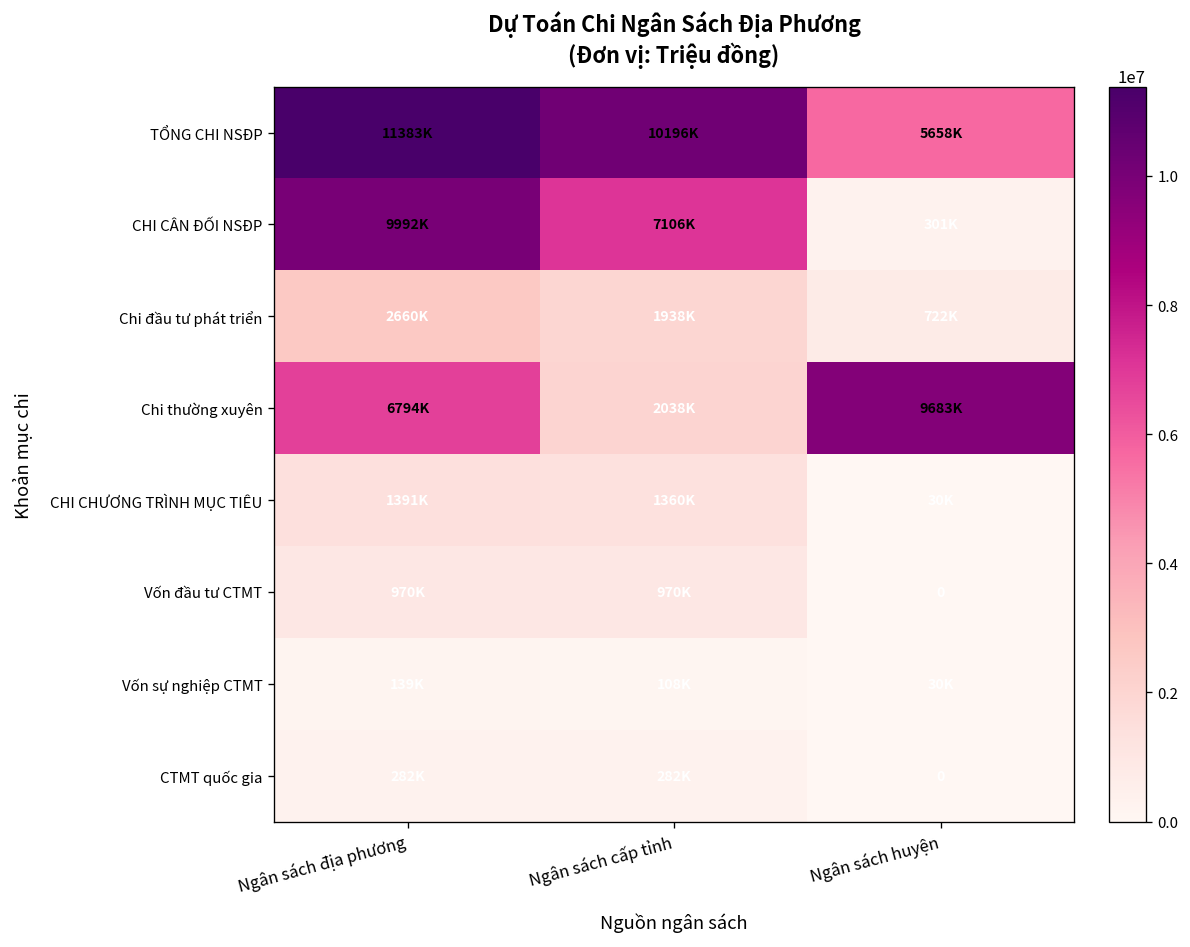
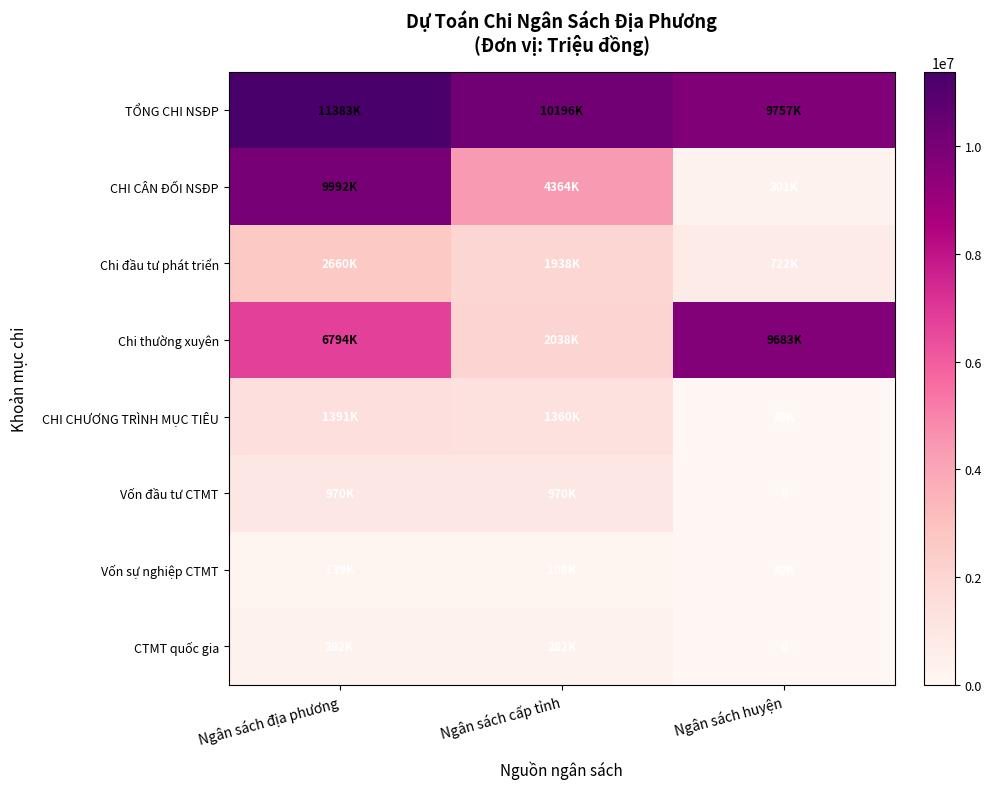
  {
    "TỔNG CHI NSĐP": {
      "Ngân sách địa phương": "11383K",
      "Ngân sách cấp tỉnh": "10196K",
-     "Ngân sách huyện": "5658K"
+     "Ngân sách huyện": "9757K"
    },
    "CHI CÂN ĐỐI NSĐP": {
      "Ngân sách địa phương": "9992K",
-     "Ngân sách cấp tỉnh": "7106K"
+     "Ngân sách cấp tỉnh": "4364K"
    },
    "Chi đầu tư phát triển": {
      "Ngân sách địa phương": "2660K"
    },
    "Chi thường xuyên": {
      "Ngân sách địa phương": "6794K",
      "Ngân sách huyện": "9683K"
    }
  }
